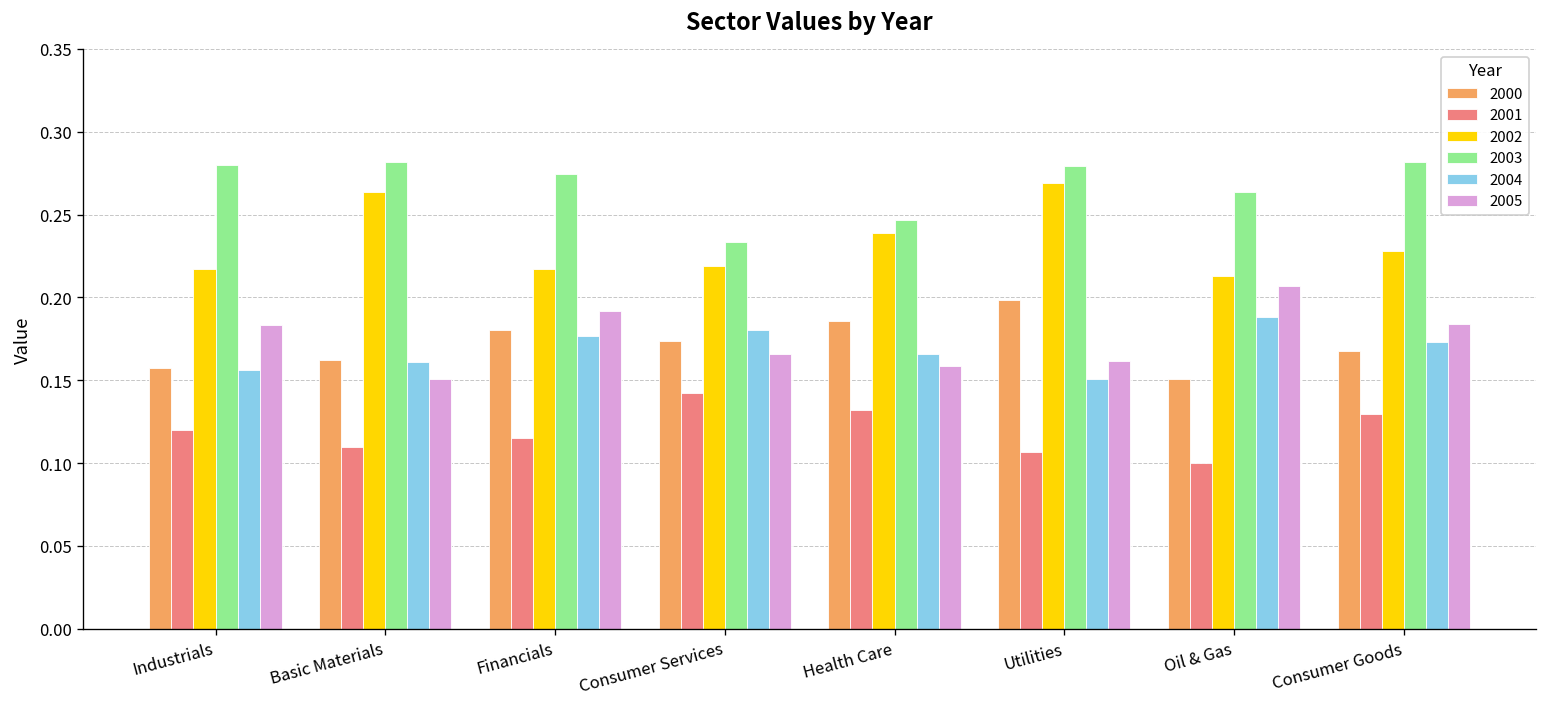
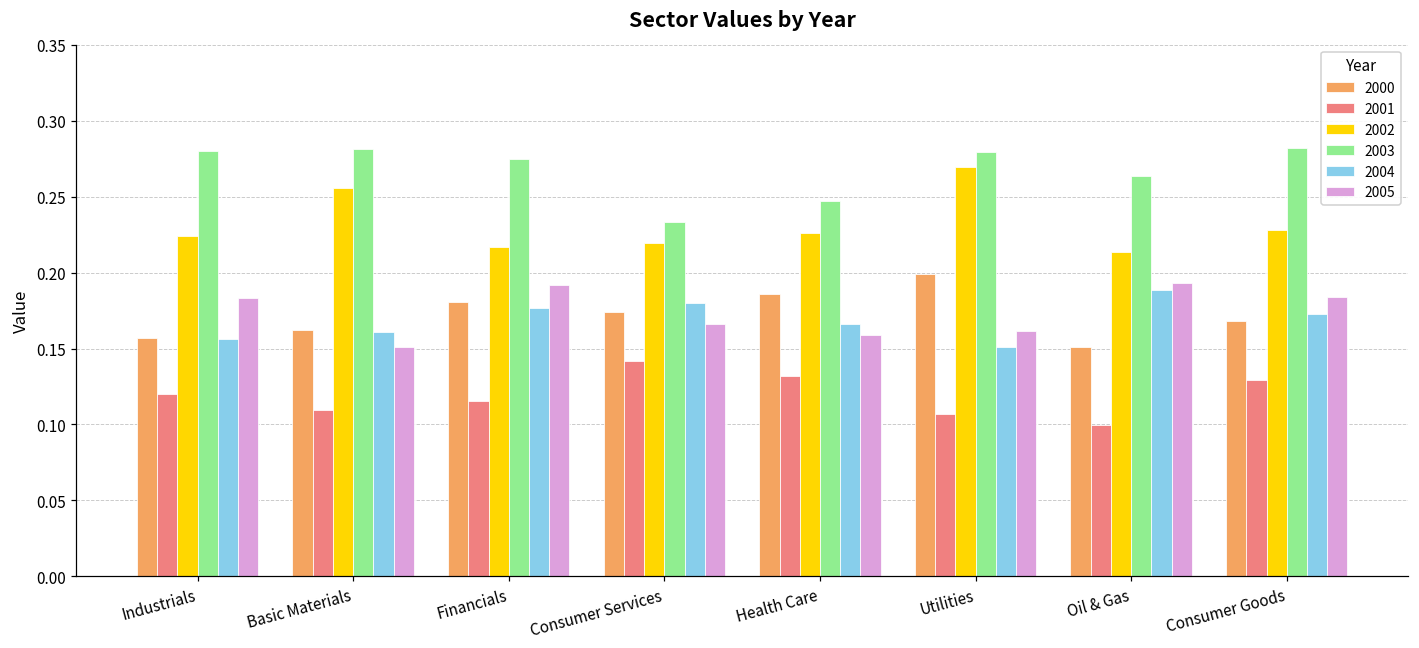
  {
    "2002": {
-     "Industrials": 0.217,
-     "Basic Materials": 0.263,
+     "Industrials": 0.224,
+     "Basic Materials": 0.256,
      "Financials": 0.217,
      "Consumer Services": 0.219,
-     "Health Care": 0.239,
+     "Health Care": 0.226,
      "Utilities": 0.269,
      "Oil & Gas": 0.213,
      "Consumer Goods": 0.228
    },
    "2003": {
      "Industrials": 0.280,
      "Basic Materials": 0.282,
      "Financials": 0.275,
      "Consumer Services": 0.233,
      "Health Care": 0.247,
      "Utilities": 0.279,
      "Oil & Gas": 0.264,
      "Consumer Goods": 0.282
    },
    "2004": {
      "Industrials": 0.156,
      "Basic Materials": 0.161,
      "Financials": 0.177,
      "Consumer Services": 0.180,
      "Health Care": 0.166,
      "Utilities": 0.151,
      "Oil & Gas": 0.188,
      "Consumer Goods": 0.173
    },
    "2005": {
      "Industrials": 0.183,
      "Basic Materials": 0.151,
      "Financials": 0.192,
      "Consumer Services": 0.166,
      "Health Care": 0.159,
      "Utilities": 0.162,
-     "Oil & Gas": 0.207,
+     "Oil & Gas": 0.193,
      "Consumer Goods": 0.184
    }
  }
